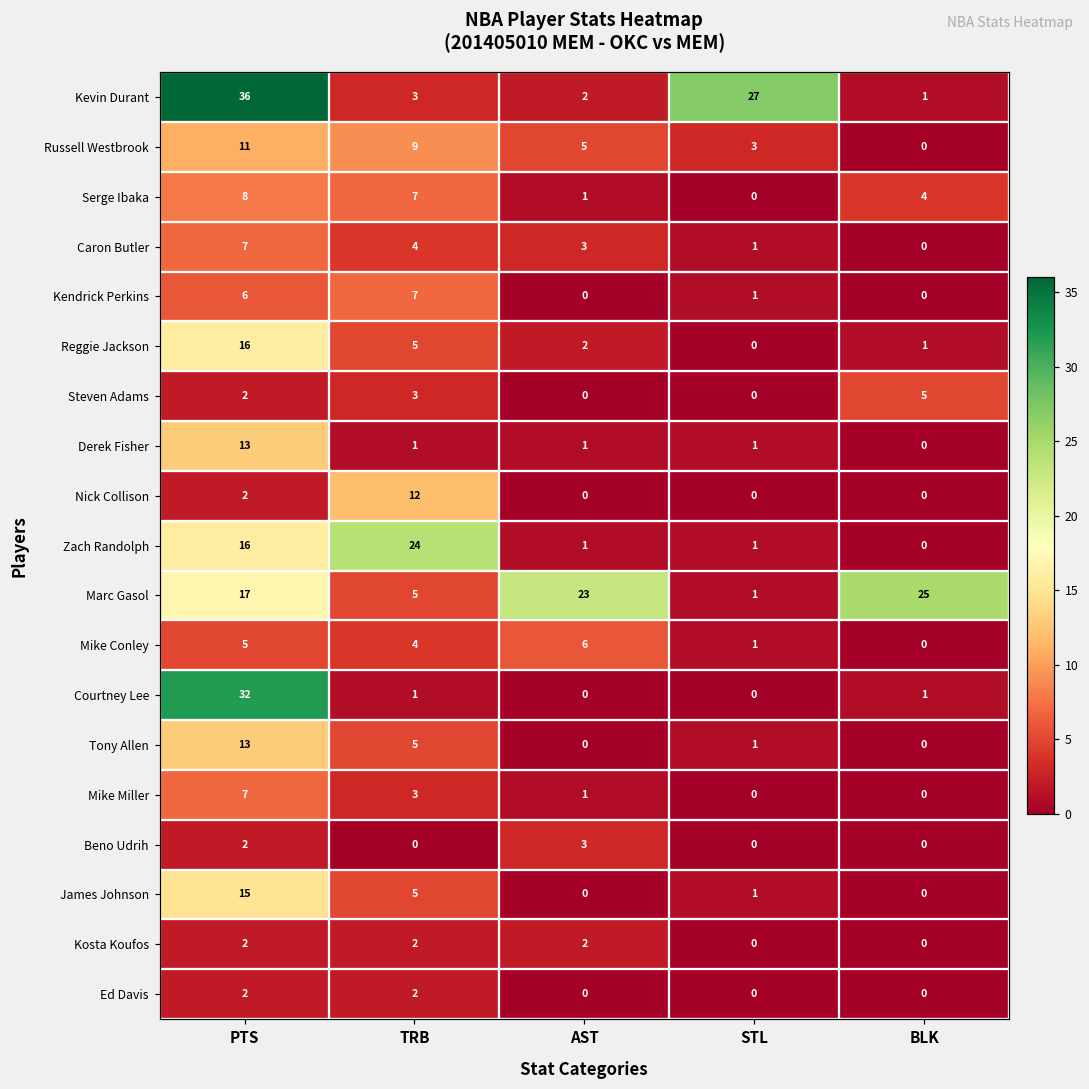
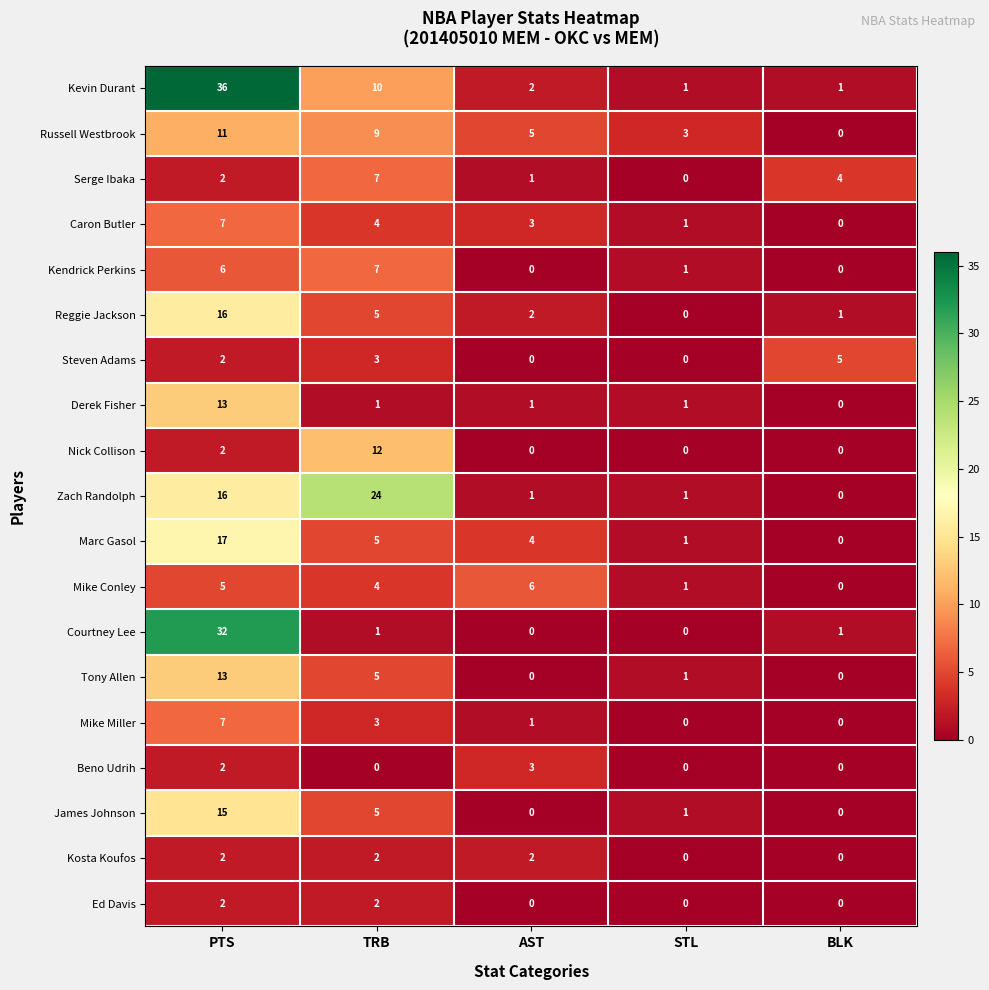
  {
    "Kevin Durant": {
      "PTS": 36,
-     "TRB": 3,
+     "TRB": 10,
      "AST": 2,
-     "STL": 27,
+     "STL": 1,
      "BLK": 1
    },
    "Russell Westbrook": {
      "PTS": 11,
      "TRB": 9,
      "AST": 5,
      "STL": 3,
      "BLK": 0
    },
    "Serge Ibaka": {
-     "PTS": 8,
+     "PTS": 2,
      "TRB": 7,
      "AST": 1,
      "STL": 0,
      "BLK": 4
    },
    "Caron Butler": {
      "PTS": 7,
      "TRB": 4,
      "AST": 3,
      "STL": 1,
      "BLK": 0
    },
    "Kendrick Perkins": {
      "PTS": 6,
      "TRB": 7,
      "AST": 0,
      "STL": 1,
      "BLK": 0
    },
    "Reggie Jackson": {
      "PTS": 16,
      "TRB": 5,
      "AST": 2,
      "STL": 0,
      "BLK": 1
    },
    "Steven Adams": {
      "PTS": 2,
      "TRB": 3,
      "AST": 0,
      "STL": 0,
      "BLK": 5
    },
    "Derek Fisher": {
      "PTS": 13,
      "TRB": 1,
      "AST": 1,
      "STL": 1,
      "BLK": 0
    },
    "Nick Collison": {
      "PTS": 2,
      "TRB": 12,
      "AST": 0,
      "STL": 0,
      "BLK": 0
    },
    "Zach Randolph": {
      "PTS": 16,
      "TRB": 24,
      "AST": 1,
      "STL": 1,
      "BLK": 0
    },
    "Marc Gasol": {
      "PTS": 17,
      "TRB": 5,
-     "AST": 23,
+     "AST": 4,
      "STL": 1,
-     "BLK": 25
+     "BLK": 0
    },
    "Mike Conley": {
      "PTS": 5,
      "TRB": 4,
      "AST": 6,
      "STL": 1,
      "BLK": 0
    },
    "Courtney Lee": {
      "PTS": 32,
      "TRB": 1,
      "AST": 0,
      "STL": 0,
      "BLK": 1
    },
    "Tony Allen": {
      "PTS": 13,
      "TRB": 5,
      "AST": 0,
      "STL": 1,
      "BLK": 0
    },
    "Mike Miller": {
      "PTS": 7,
      "TRB": 3,
      "AST": 1,
      "STL": 0,
      "BLK": 0
    },
    "Beno Udrih": {
      "PTS": 2,
      "TRB": 0,
      "AST": 3,
      "STL": 0,
      "BLK": 0
    },
    "James Johnson": {
      "PTS": 15,
      "TRB": 5,
      "AST": 0,
      "STL": 1,
      "BLK": 0
    },
    "Kosta Koufos": {
      "PTS": 2,
      "TRB": 2,
      "AST": 2,
      "STL": 0,
      "BLK": 0
    },
    "Ed Davis": {
      "PTS": 2,
      "TRB": 2,
      "AST": 0,
      "STL": 0,
      "BLK": 0
    }
  }
